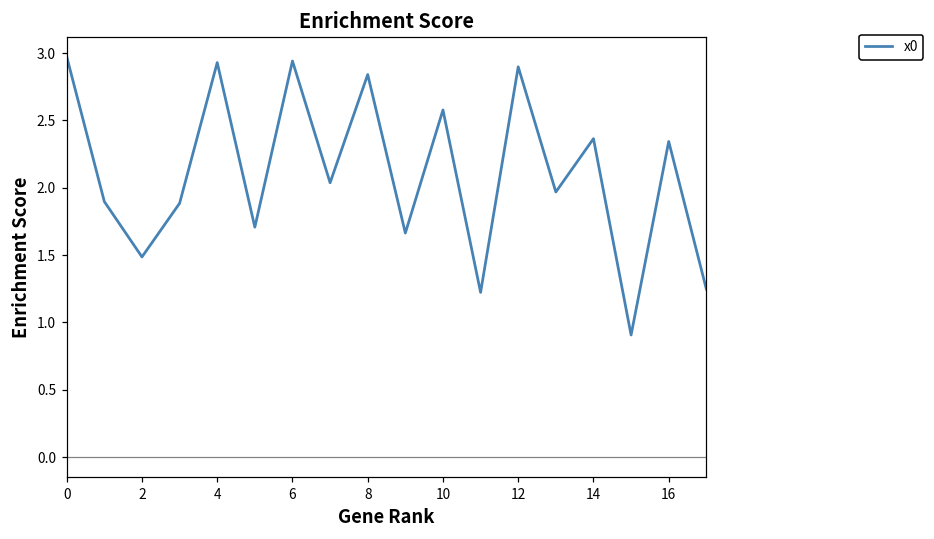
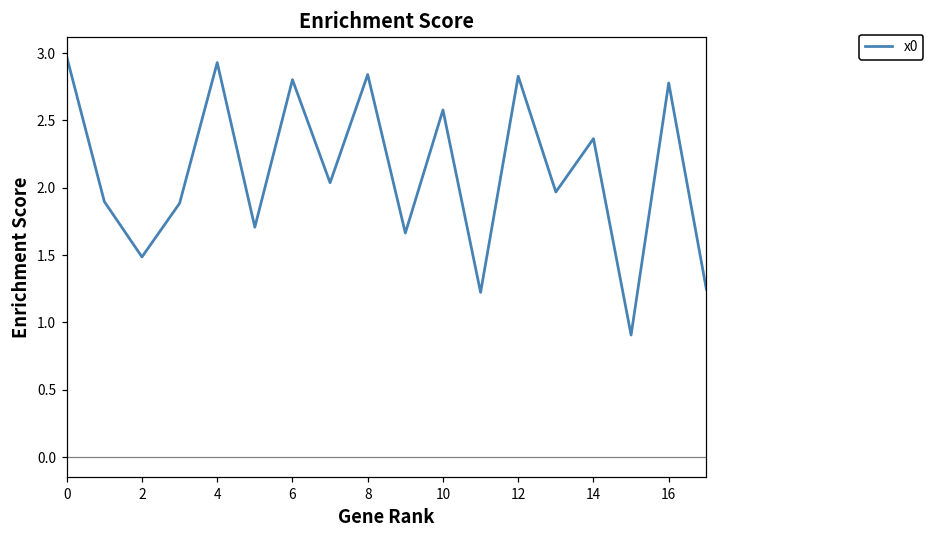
  {
    "0": 2.97,
    "2": 1.49,
    "4": 2.93,
-   "6": 2.94,
+   "6": 2.80,
    "8": 2.84,
    "10": 2.58,
-   "12": 2.90,
+   "12": 2.83,
    "14": 2.36,
-   "16": 2.34
+   "16": 2.78
  }
